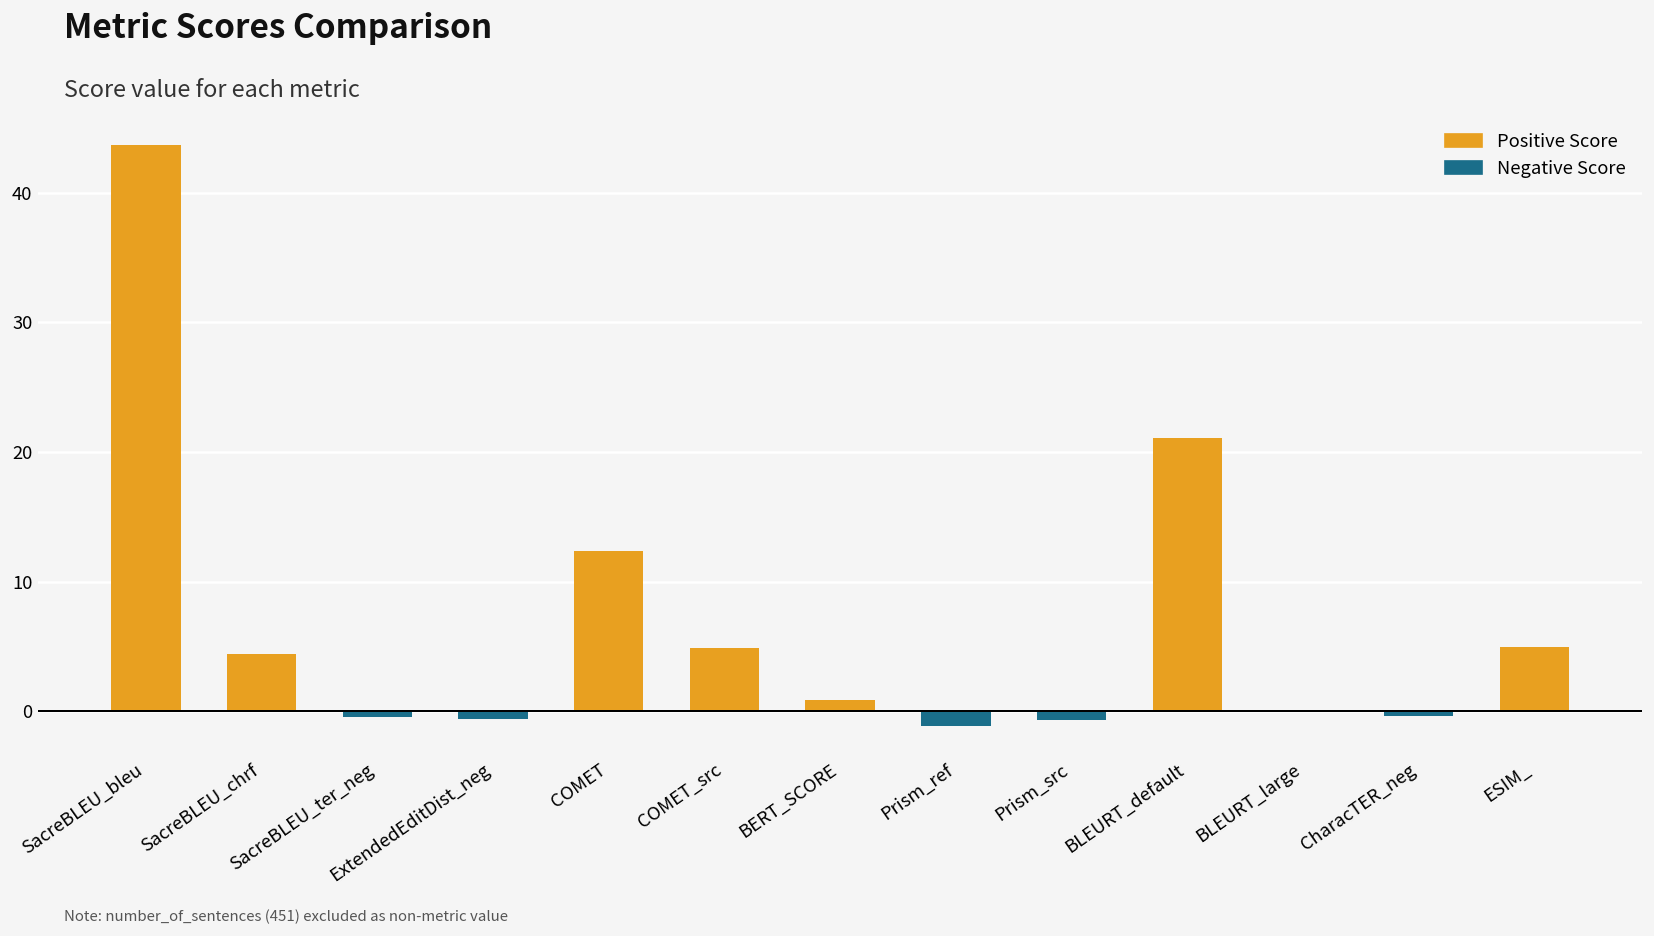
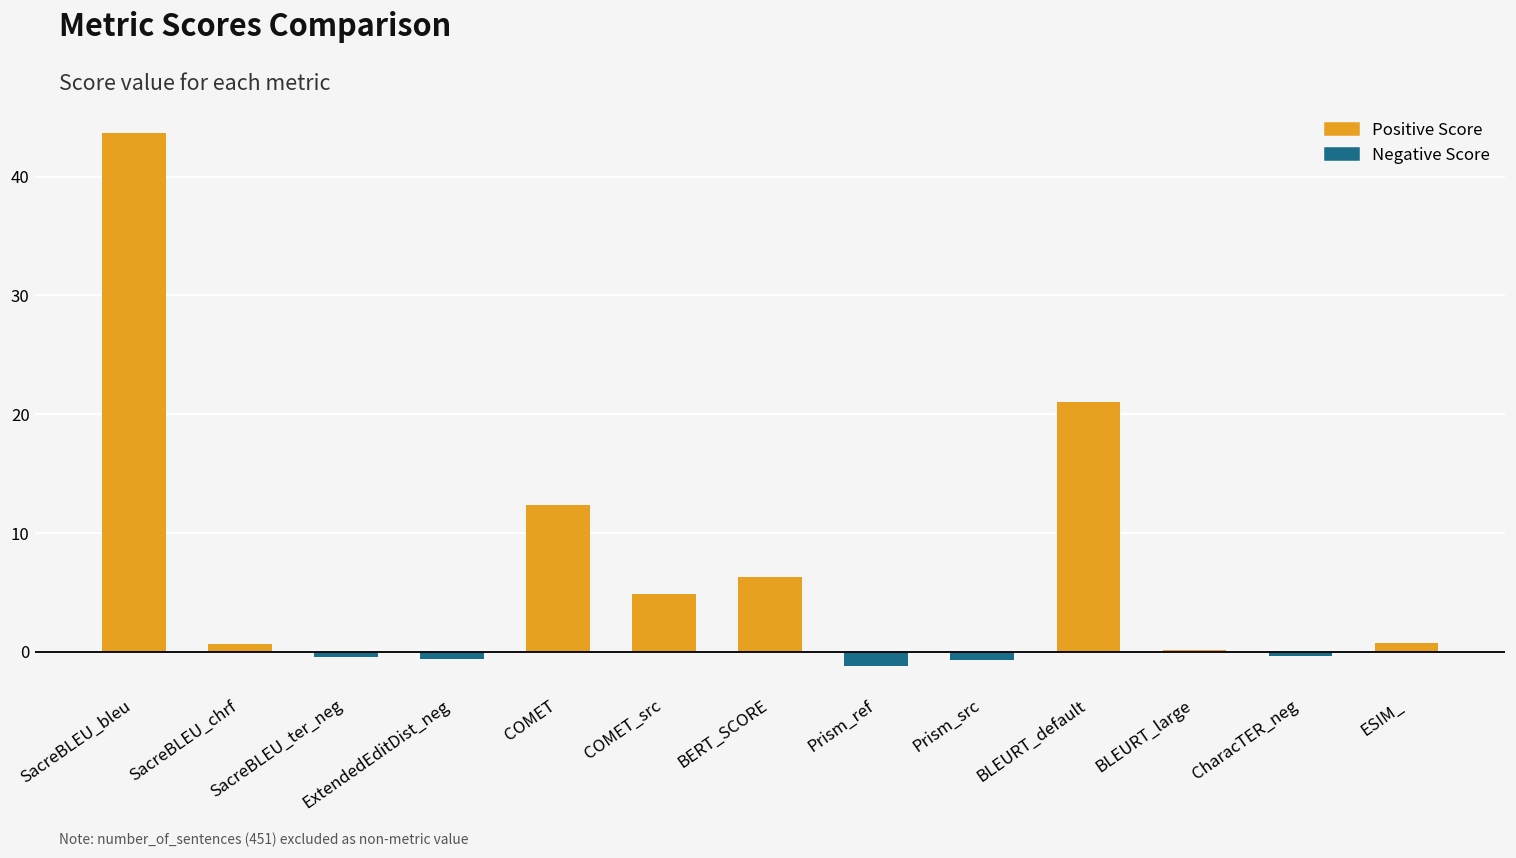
  {
    "SacreBLEU_bleu": 43.6,
-   "SacreBLEU_chrf": 4.4,
+   "SacreBLEU_chrf": 0.7,
    "SacreBLEU_ter_neg": -0.4,
    "ExtendedEditDist_neg": -0.6,
    "COMET": 12.4,
    "COMET_src": 4.9,
-   "BERT_SCORE": 0.9,
+   "BERT_SCORE": 6.3,
    "Prism_ref": -1.2,
    "Prism_src": -0.7,
    "BLEURT_default": 21.1,
    "CharacTER_neg": -0.3,
-   "ESIM_": 4.9
+   "ESIM_": 0.8
  }
